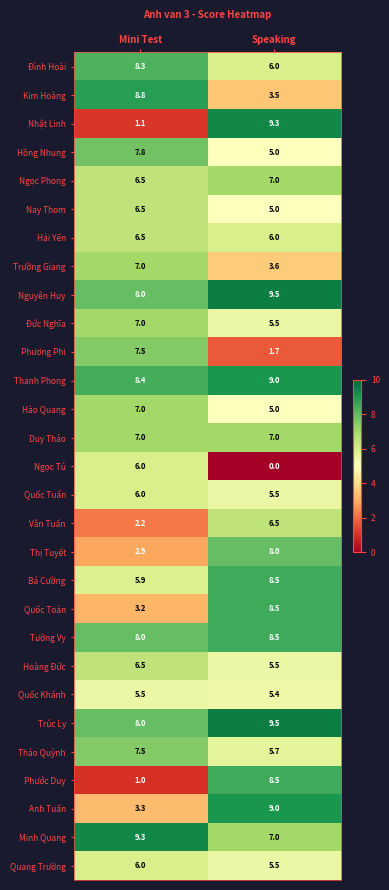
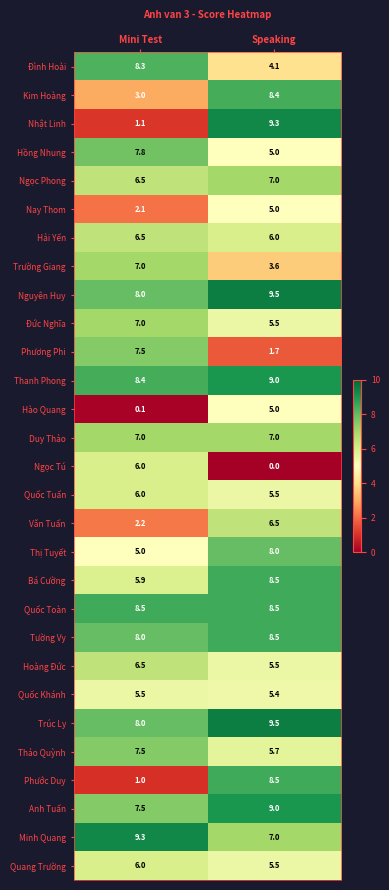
  {
    "Đình Hoài": {
      "Mini Test": 8.3,
-     "Speaking": 6.0
+     "Speaking": 4.1
    },
    "Kim Hoàng": {
-     "Mini Test": 8.8,
-     "Speaking": 3.5
+     "Mini Test": 3.0,
+     "Speaking": 8.4
    },
    "Nhật Linh": {
      "Mini Test": 1.1,
      "Speaking": 9.3
    },
    "Hồng Nhung": {
      "Mini Test": 7.8,
      "Speaking": 5.0
    },
    "Ngọc Phong": {
      "Mini Test": 6.5,
      "Speaking": 7.0
    },
    "Nay Thom": {
-     "Mini Test": 6.5,
+     "Mini Test": 2.1,
      "Speaking": 5.0
    },
    "Hải Yến": {
      "Mini Test": 6.5,
      "Speaking": 6.0
    },
    "Trường Giang": {
      "Mini Test": 7.0,
      "Speaking": 3.6
    },
    "Nguyên Huy": {
      "Mini Test": 8.0,
      "Speaking": 9.5
    },
    "Đức Nghĩa": {
      "Mini Test": 7.0,
      "Speaking": 5.5
    },
    "Phương Phi": {
      "Mini Test": 7.5,
      "Speaking": 1.7
    },
    "Thanh Phong": {
      "Mini Test": 8.4,
      "Speaking": 9.0
    },
    "Hào Quang": {
-     "Mini Test": 7.0,
+     "Mini Test": 0.1,
      "Speaking": 5.0
    },
    "Duy Thảo": {
      "Mini Test": 7.0,
      "Speaking": 7.0
    },
    "Ngọc Tú": {
      "Mini Test": 6.0,
      "Speaking": 0.0
    },
    "Quốc Tuấn": {
      "Mini Test": 6.0,
      "Speaking": 5.5
    },
    "Văn Tuấn": {
      "Mini Test": 2.2,
      "Speaking": 6.5
    },
    "Thị Tuyết": {
-     "Mini Test": 2.9,
+     "Mini Test": 5.0,
      "Speaking": 8.0
    },
    "Bá Cường": {
      "Mini Test": 5.9,
      "Speaking": 8.5
    },
    "Quốc Toàn": {
-     "Mini Test": 3.2,
+     "Mini Test": 8.5,
      "Speaking": 8.5
    },
    "Tường Vy": {
      "Mini Test": 8.0,
      "Speaking": 8.5
    },
    "Hoàng Đức": {
      "Mini Test": 6.5,
      "Speaking": 5.5
    },
    "Quốc Khánh": {
      "Mini Test": 5.5,
      "Speaking": 5.4
    },
    "Trúc Ly": {
      "Mini Test": 8.0,
      "Speaking": 9.5
    },
    "Thảo Quỳnh": {
      "Mini Test": 7.5,
      "Speaking": 5.7
    },
    "Phước Duy": {
      "Mini Test": 1.0,
      "Speaking": 8.5
    },
    "Anh Tuấn": {
-     "Mini Test": 3.3,
+     "Mini Test": 7.5,
      "Speaking": 9.0
    },
    "Minh Quang": {
      "Mini Test": 9.3,
      "Speaking": 7.0
    },
    "Quang Trường": {
      "Mini Test": 6.0,
      "Speaking": 5.5
    }
  }
